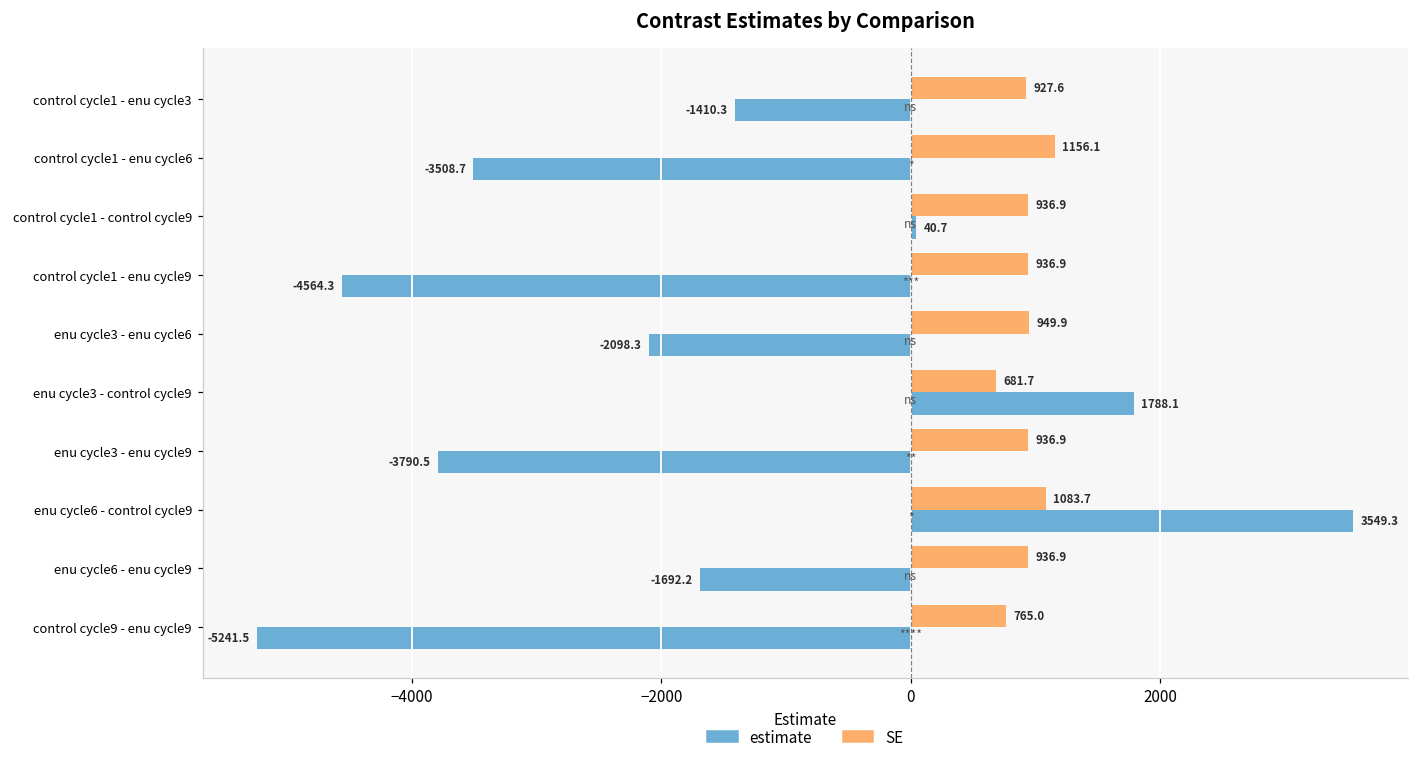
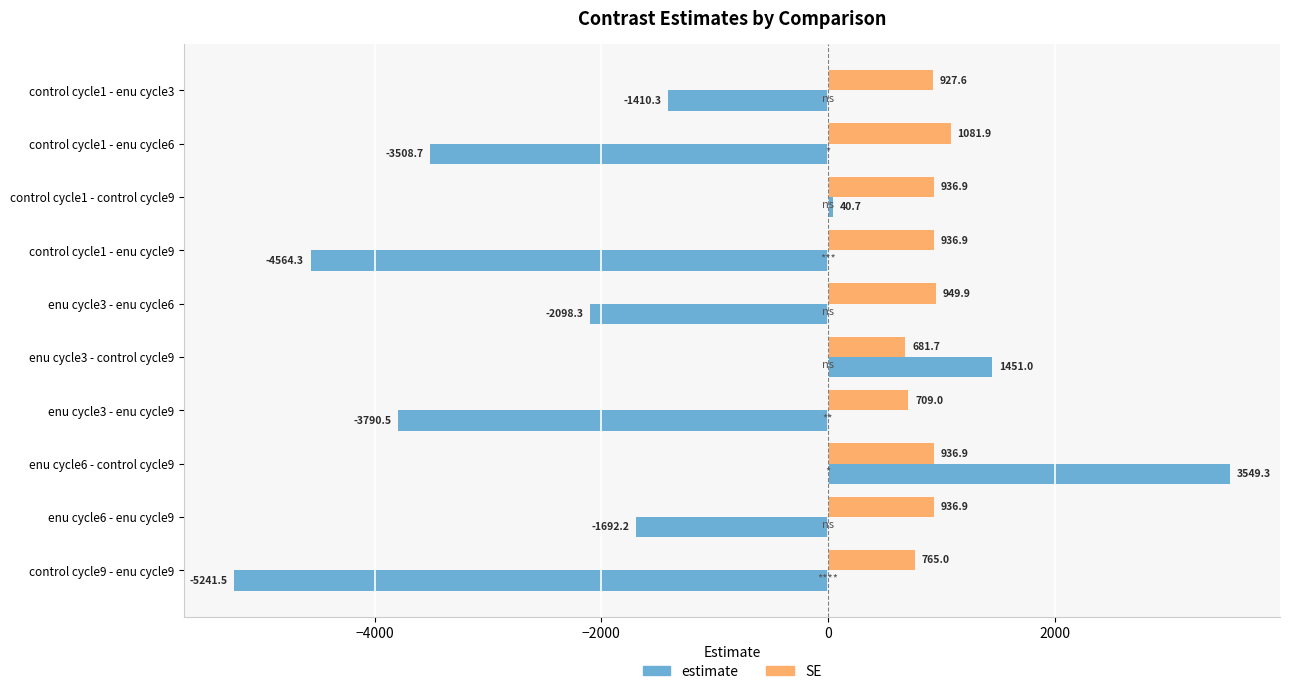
  {
    "estimate": {
      "control cycle1 - enu cycle3": -1410.3,
      "control cycle1 - enu cycle6": -3508.7,
      "control cycle1 - control cycle9": 40.7,
      "control cycle1 - enu cycle9": -4564.3,
      "enu cycle3 - enu cycle6": -2098.3,
-     "enu cycle3 - control cycle9": 1788.1,
+     "enu cycle3 - control cycle9": 1451.0,
      "enu cycle3 - enu cycle9": -3790.5,
      "enu cycle6 - control cycle9": 3549.3,
      "enu cycle6 - enu cycle9": -1692.2,
      "control cycle9 - enu cycle9": -5241.5
    },
    "SE": {
      "control cycle1 - enu cycle3": 927.6,
-     "control cycle1 - enu cycle6": 1156.1,
+     "control cycle1 - enu cycle6": 1081.9,
      "control cycle1 - control cycle9": 936.9,
      "control cycle1 - enu cycle9": 936.9,
      "enu cycle3 - enu cycle6": 949.9,
      "enu cycle3 - control cycle9": 681.7,
-     "enu cycle3 - enu cycle9": 936.9,
-     "enu cycle6 - control cycle9": 1083.7,
+     "enu cycle3 - enu cycle9": 709.0,
+     "enu cycle6 - control cycle9": 936.9,
      "enu cycle6 - enu cycle9": 936.9,
      "control cycle9 - enu cycle9": 765.0
    }
  }
